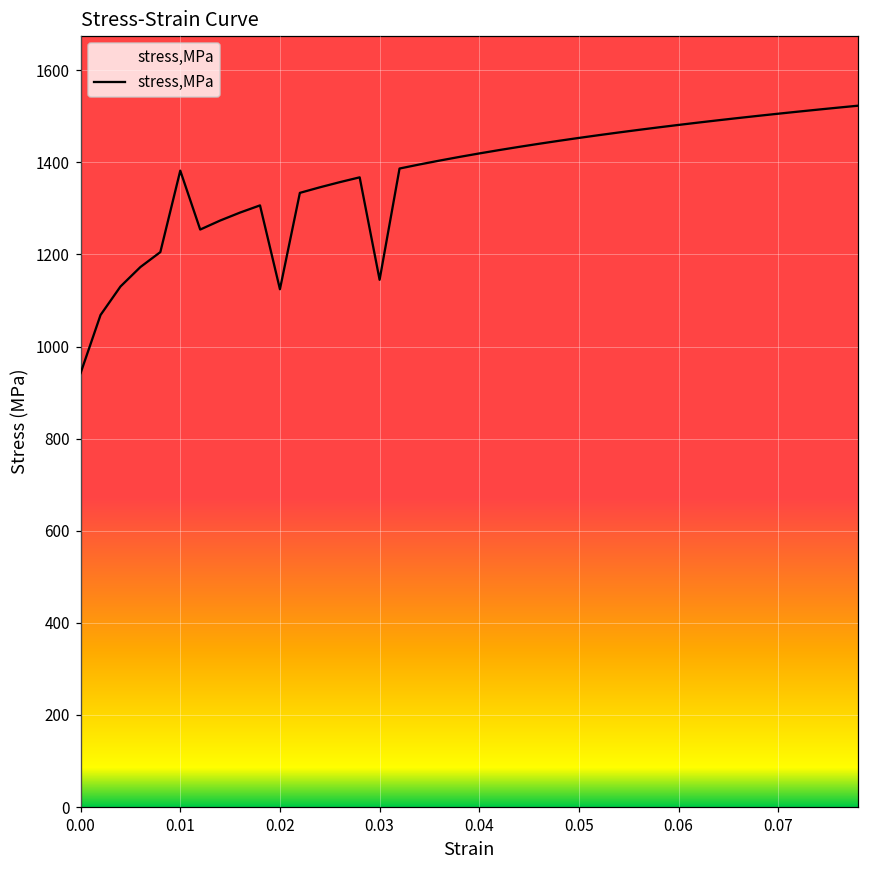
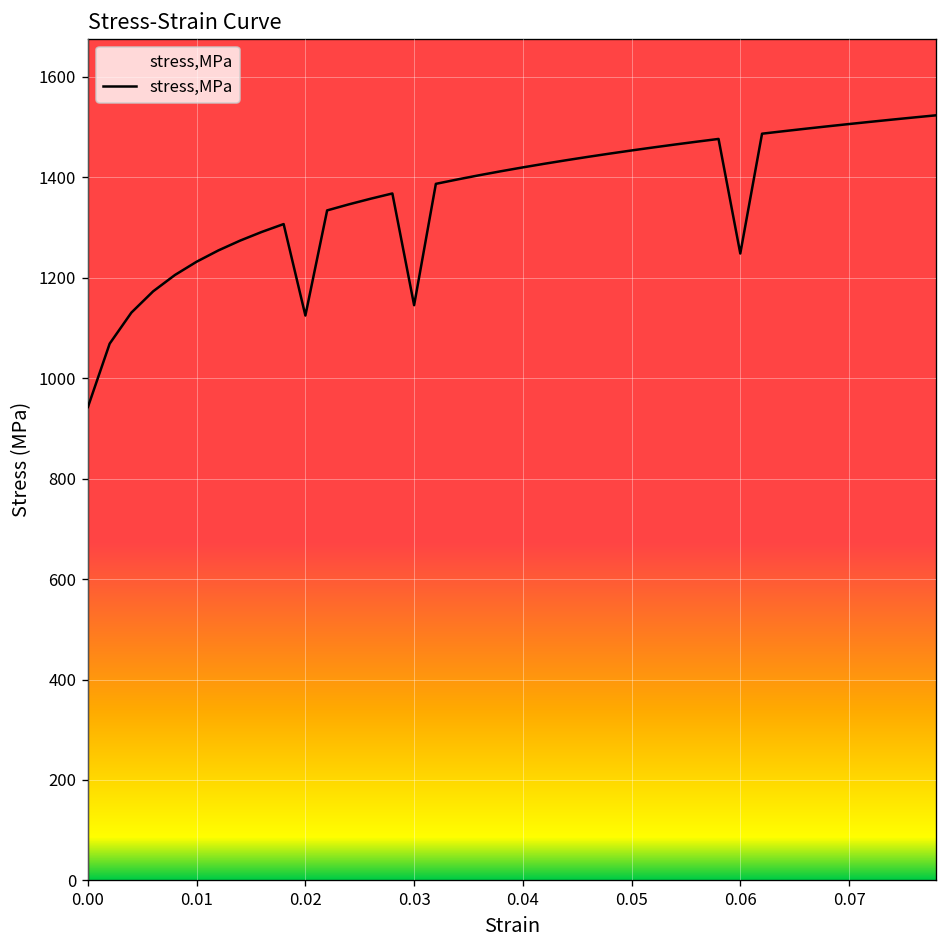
  {
    "0.00": 940,
-   "0.01": 1380,
+   "0.01": 1230,
    "0.02": 1120,
    "0.03": 1150,
    "0.04": 1420,
    "0.05": 1450,
-   "0.06": 1480,
+   "0.06": 1250,
    "0.07": 1510
  }
